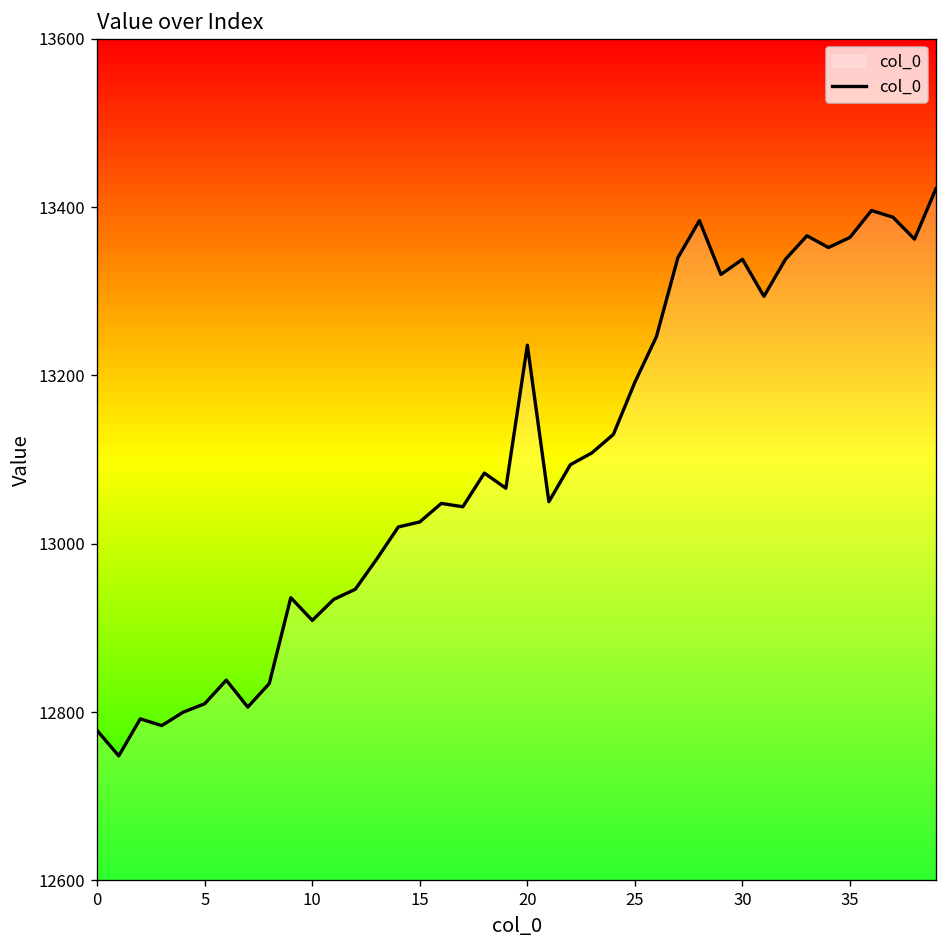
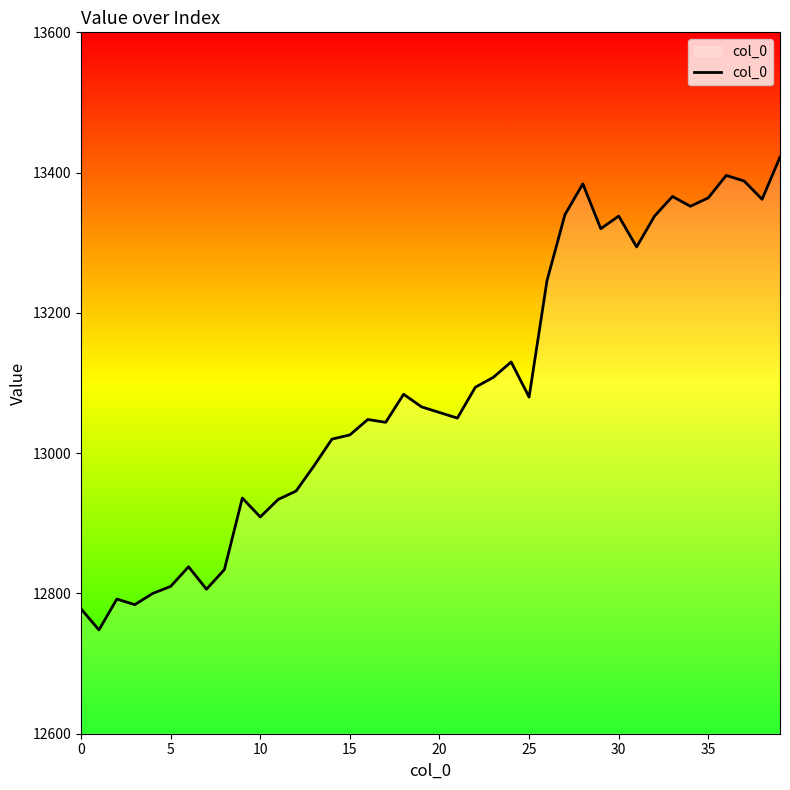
  {
    "0": 12780,
    "5": 12810,
    "10": 12910,
    "15": 13030,
-   "20": 13240,
-   "25": 13190,
+   "20": 13060,
+   "25": 13080,
    "30": 13340,
    "35": 13360
  }
